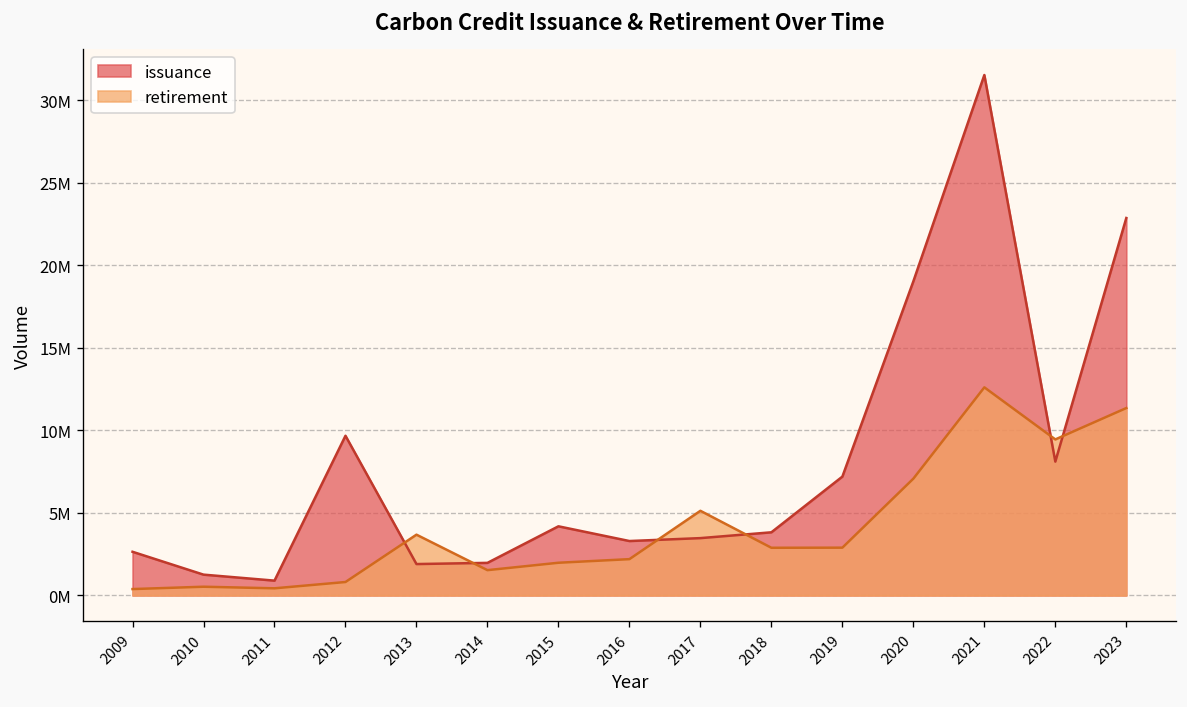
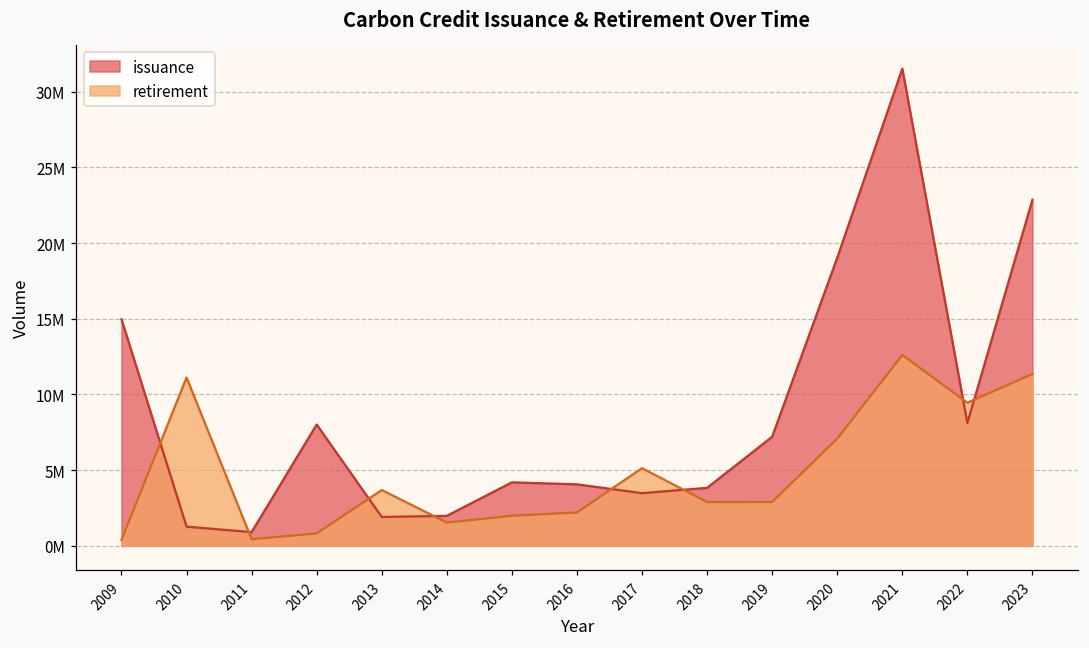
  {
    "issuance": {
-     "2009": 2600000,
+     "2009": 15000000,
      "2010": 1300000,
      "2011": 900000,
-     "2012": 9700000,
+     "2012": 8000000,
      "2013": 1900000,
      "2014": 2000000,
      "2015": 4200000,
-     "2016": 3300000,
+     "2016": 4100000,
      "2017": 3500000,
      "2018": 3800000,
      "2019": 7200000,
      "2020": 19000000,
      "2021": 31500000,
      "2022": 8100000,
      "2023": 22900000
    },
    "retirement": {
      "2009": 400000,
-     "2010": 500000,
+     "2010": 11100000,
      "2011": 400000,
      "2012": 800000,
      "2013": 3700000,
      "2014": 1500000,
      "2015": 2000000,
      "2016": 2200000,
      "2017": 5100000,
      "2018": 2900000,
      "2019": 2900000,
      "2020": 7100000,
      "2021": 12600000,
      "2022": 9500000,
      "2023": 11400000
    }
  }
